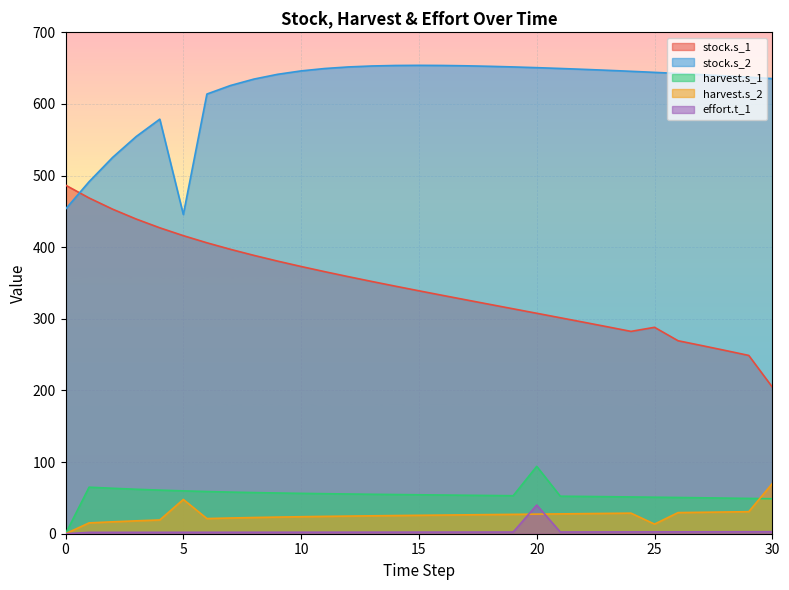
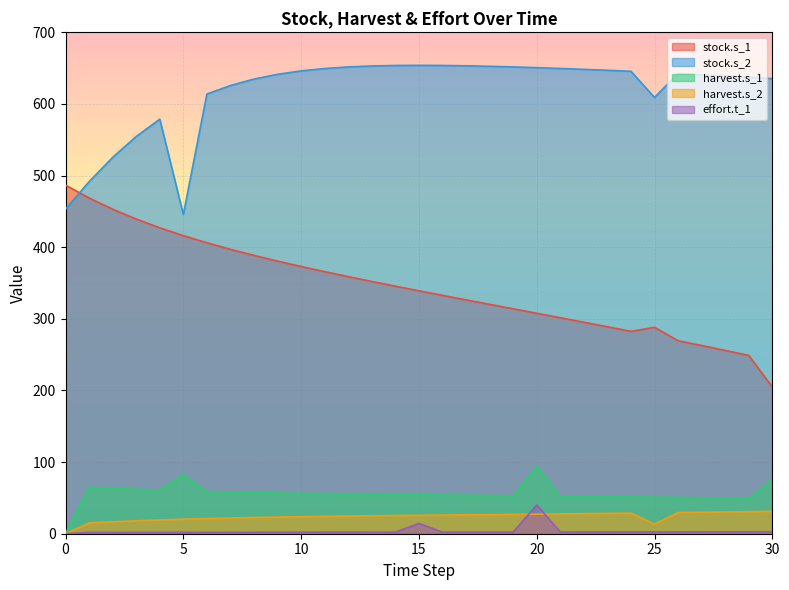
  {
    "stock.s_1": {
      "0": 490,
      "5": 420,
      "10": 370,
      "15": 340,
      "20": 310,
      "25": 290,
      "30": 200
    },
    "stock.s_2": {
      "0": 450,
      "5": 450,
      "10": 650,
      "15": 650,
      "20": 650,
-     "25": 640,
+     "25": 610,
      "30": 640
    },
    "harvest.s_1": {
-     "5": 60,
+     "5": 80,
      "10": 60,
      "15": 50,
      "20": 90,
      "25": 50,
-     "30": 50
+     "30": 80
    },
    "harvest.s_2": {
-     "5": 50,
+     "5": 20,
      "10": 20,
      "15": 30,
      "20": 30,
      "25": 10,
-     "30": 70
+     "30": 30
    },
    "effort.t_1": {
      "5": 0,
      "10": 0,
-     "15": 0,
+     "15": 10,
      "20": 40,
      "25": 0,
      "30": 0
    }
  }
